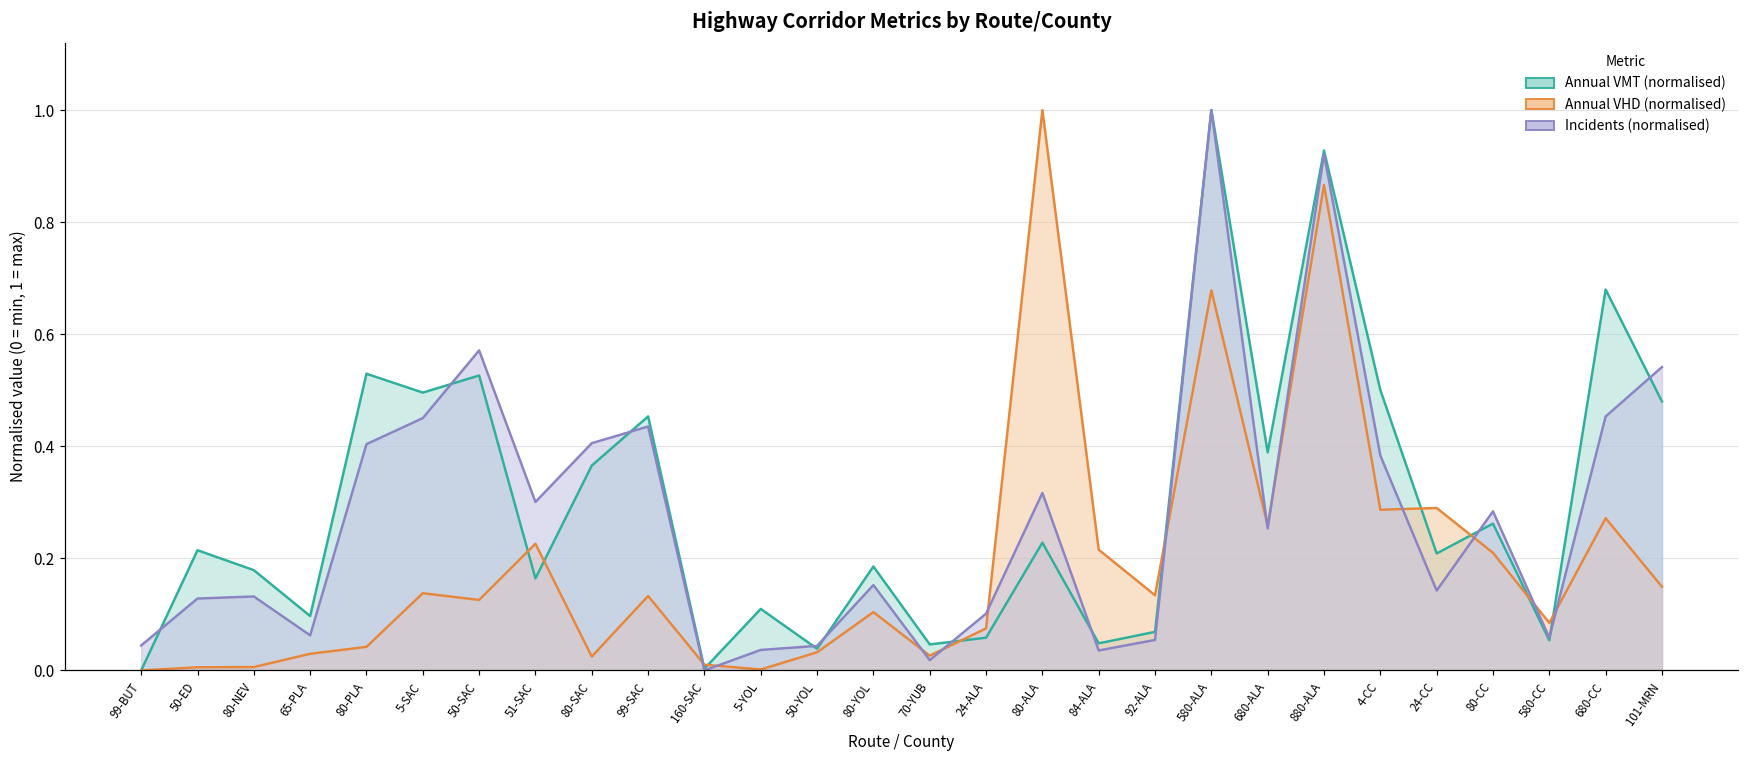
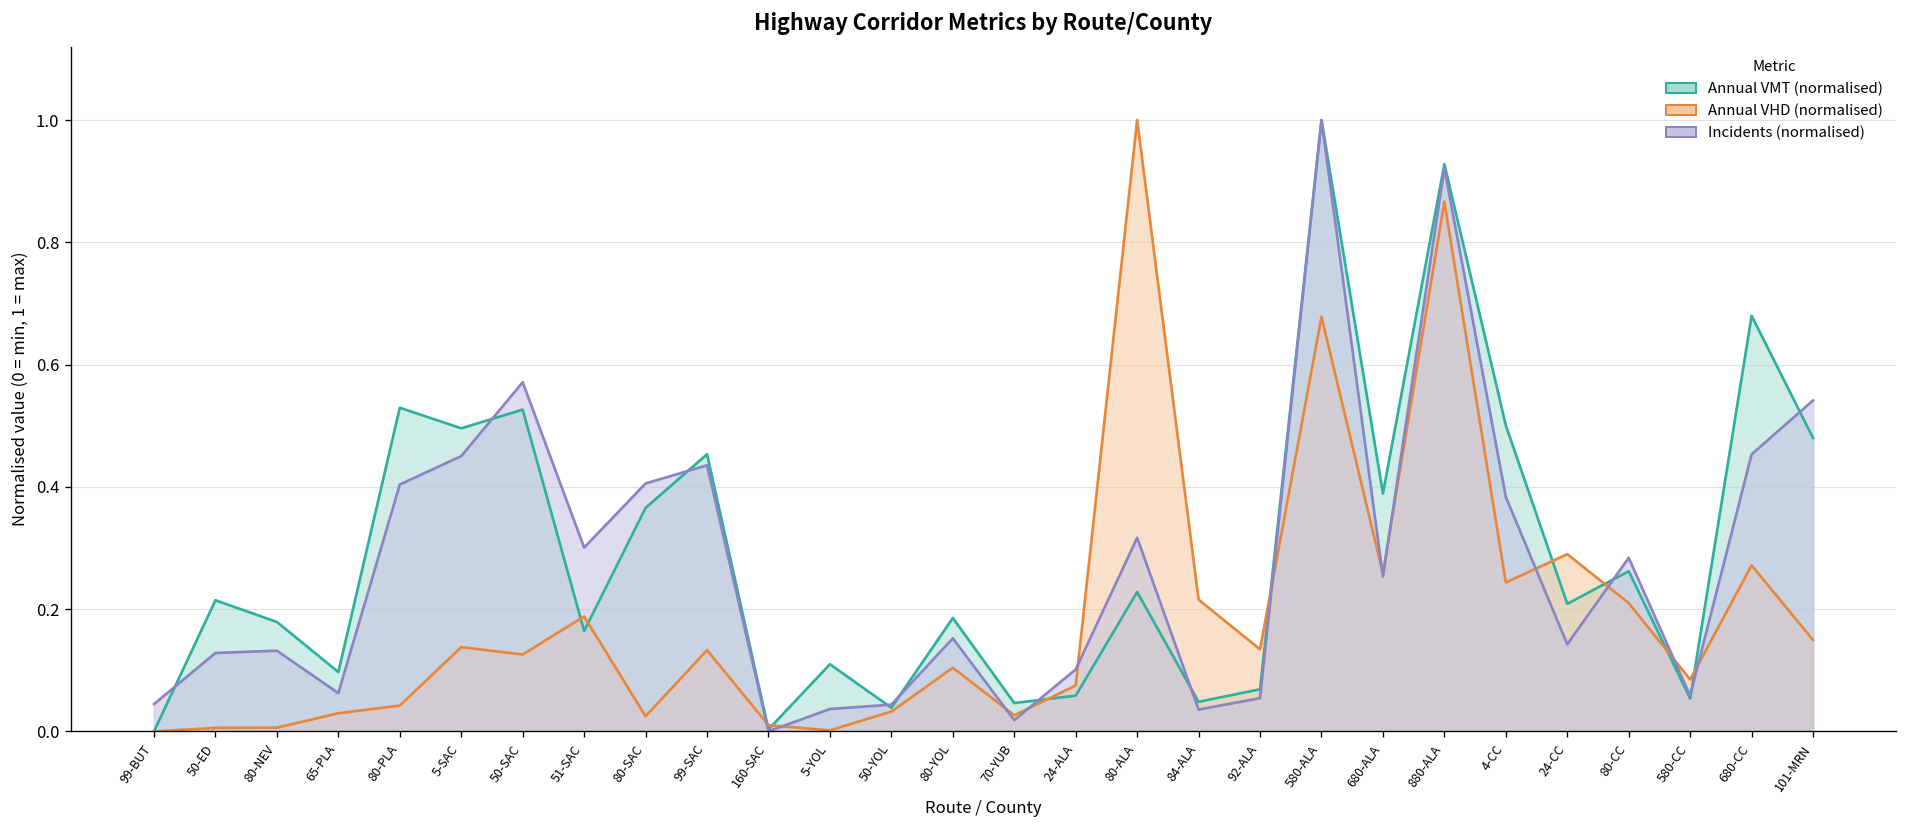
  {
    "Annual VHD (normalised)": {
      "50-ED": 0.01,
      "80-NEV": 0.01,
      "65-PLA": 0.03,
      "80-PLA": 0.04,
      "5-SAC": 0.14,
      "50-SAC": 0.13,
-     "51-SAC": 0.23,
+     "51-SAC": 0.19,
      "80-SAC": 0.02,
      "99-SAC": 0.13,
      "160-SAC": 0.01,
      "5-YOL": 0.00,
      "50-YOL": 0.03,
      "80-YOL": 0.10,
      "70-YUB": 0.03,
      "24-ALA": 0.07,
      "80-ALA": 1.00,
      "84-ALA": 0.22,
      "92-ALA": 0.13,
      "580-ALA": 0.68,
      "880-ALA": 0.87,
-     "4-CC": 0.29,
+     "4-CC": 0.24,
      "24-CC": 0.29,
      "80-CC": 0.21,
      "580-CC": 0.08,
      "680-CC": 0.27,
      "101-MRN": 0.15
    }
  }
